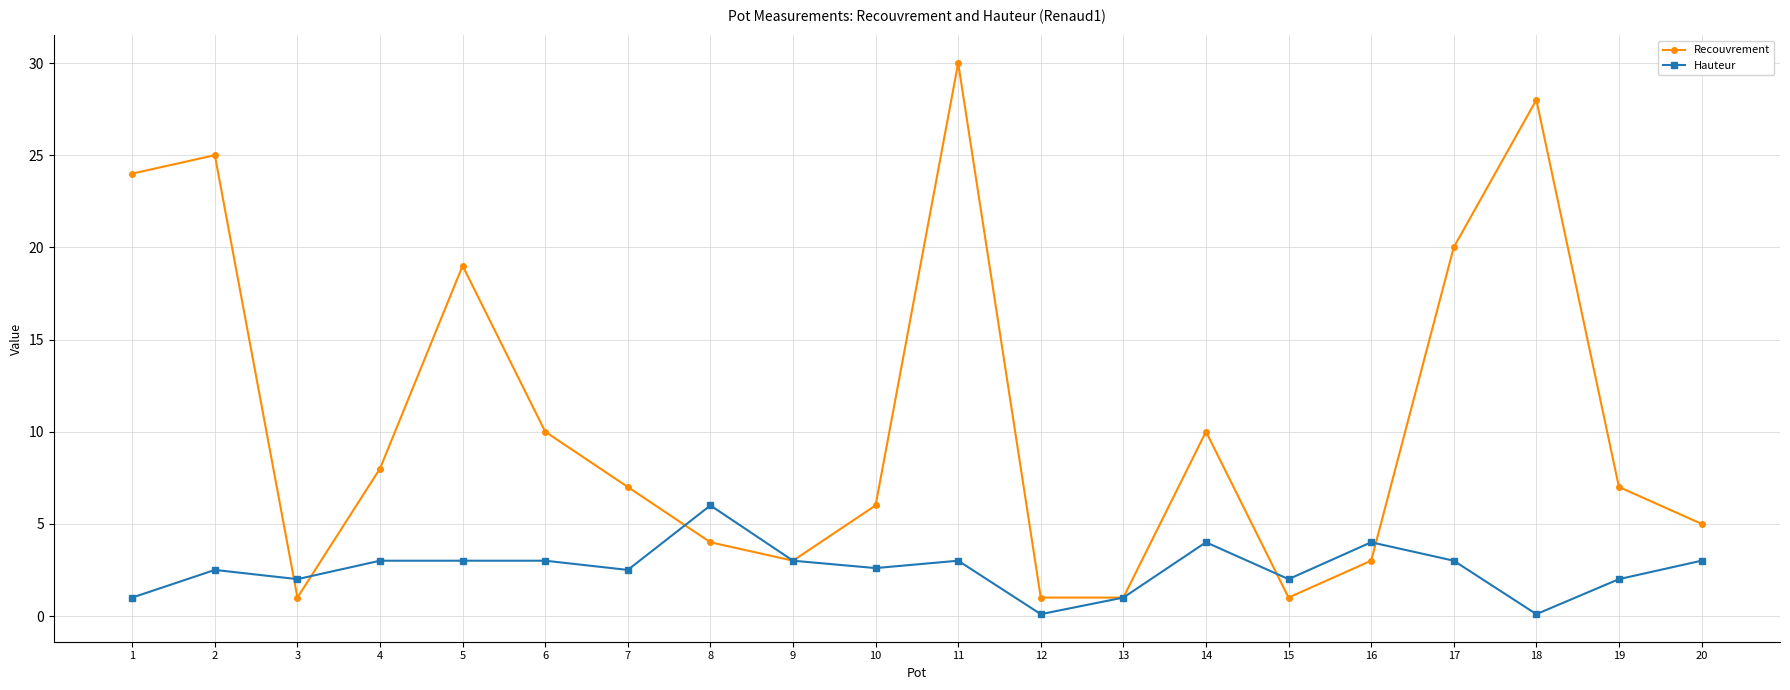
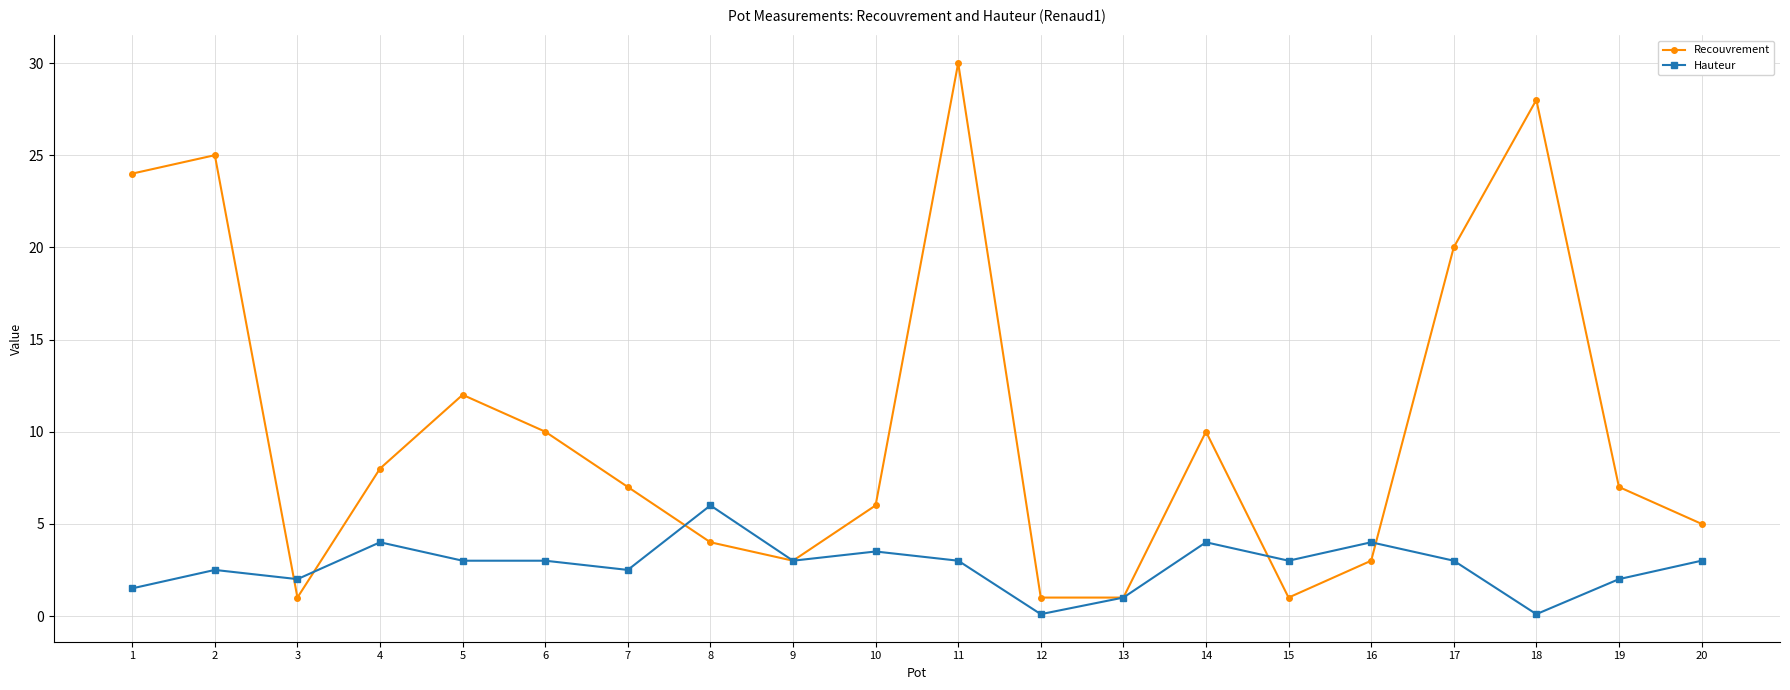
  {
    "Recouvrement": {
      "1": 24,
      "2": 25,
      "3": 1,
      "4": 8,
-     "5": 19,
+     "5": 12,
      "6": 10,
      "7": 7,
      "8": 4,
      "10": 6,
      "11": 30,
      "12": 1,
      "14": 10,
      "15": 1,
      "16": 3,
      "17": 20,
      "18": 28,
      "19": 7,
      "20": 5
    },
    "Hauteur": {
-     "1": 1.0,
+     "1": 1.5,
      "2": 2.5,
      "3": 2.0,
-     "4": 3,
+     "4": 4,
      "5": 3.0,
      "6": 3.0,
      "7": 2.5,
      "8": 6.0,
-     "10": 2.6,
+     "10": 3.5,
      "11": 3.0,
      "12": 0.1,
      "14": 4.0,
-     "15": 2,
+     "15": 3,
      "16": 4.0,
      "17": 3.0,
      "18": 0.1,
      "19": 2.0,
      "20": 3.0
    }
  }
